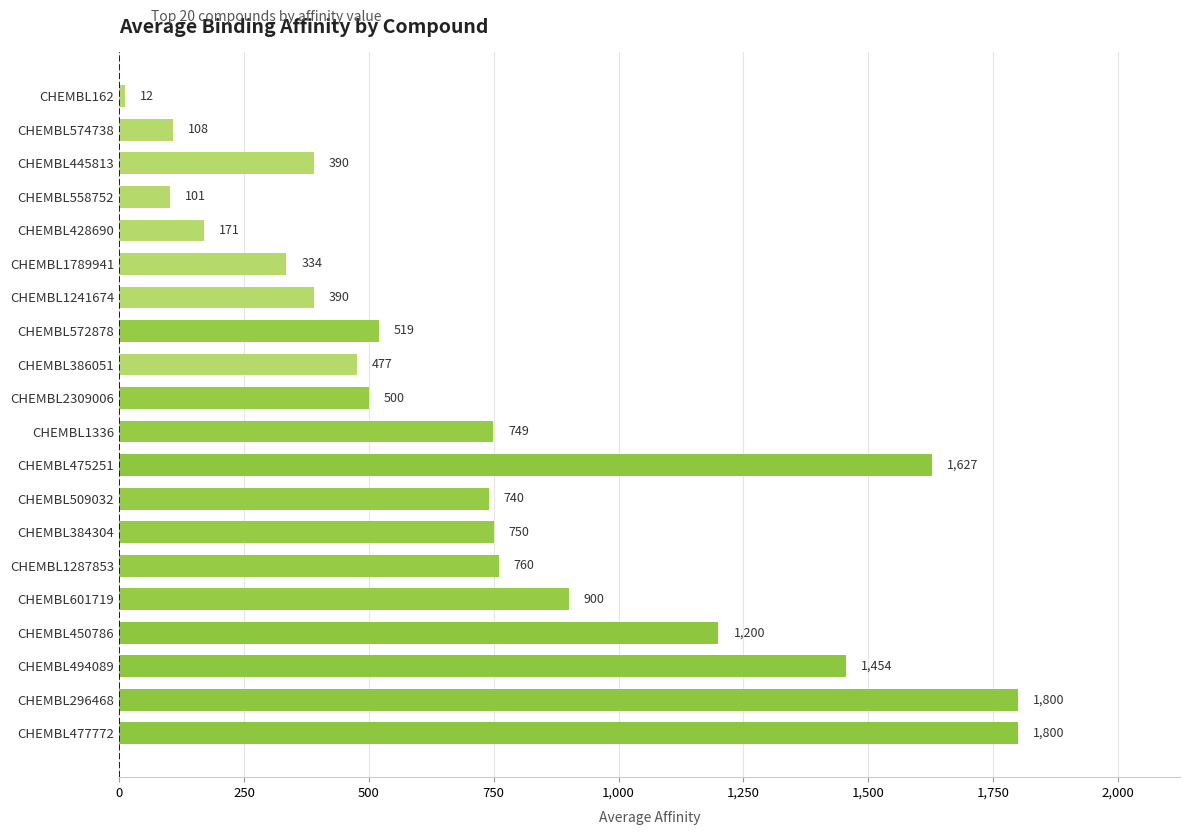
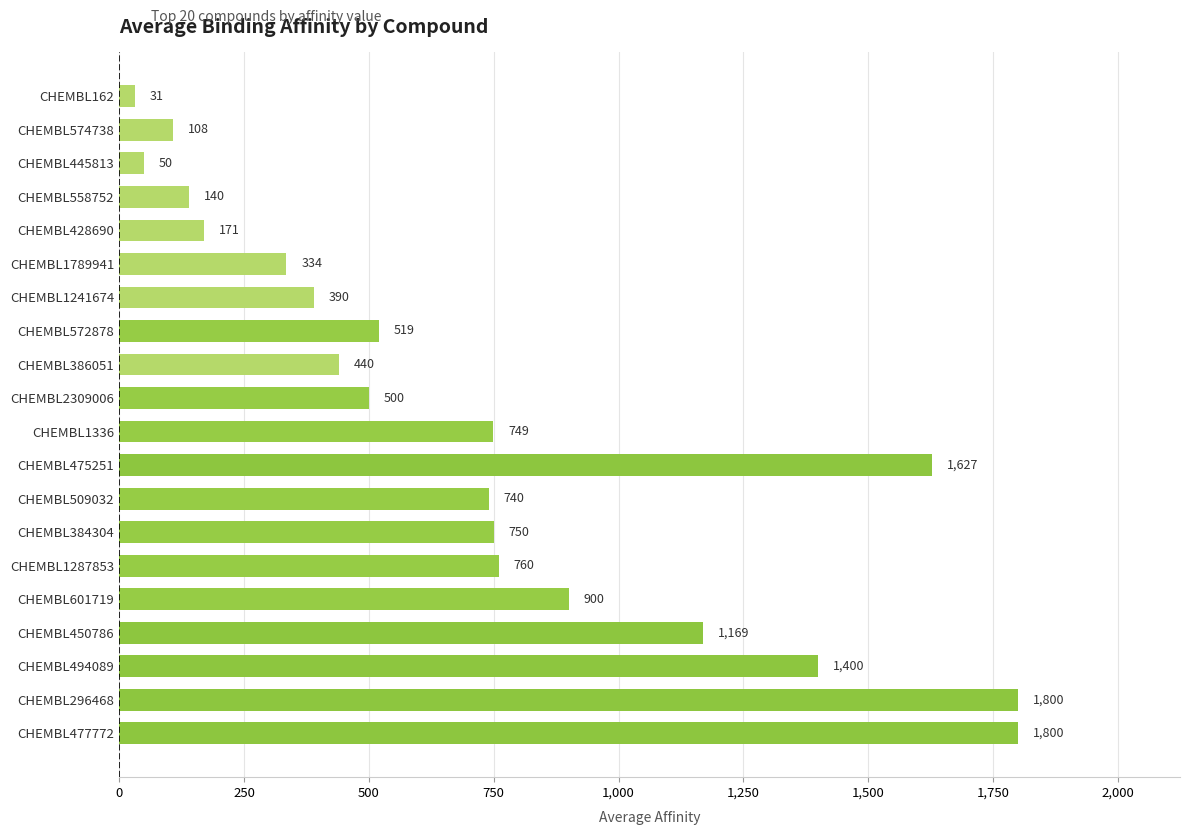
  {
-   "CHEMBL162": "12",
+   "CHEMBL162": "31",
    "CHEMBL574738": "108",
-   "CHEMBL445813": "390",
-   "CHEMBL558752": "101",
+   "CHEMBL445813": "50",
+   "CHEMBL558752": "140",
    "CHEMBL428690": "171",
    "CHEMBL1789941": "334",
    "CHEMBL1241674": "390",
    "CHEMBL572878": "519",
-   "CHEMBL386051": "477",
+   "CHEMBL386051": "440",
    "CHEMBL2309006": "500",
    "CHEMBL1336": "749",
    "CHEMBL475251": "1,627",
    "CHEMBL509032": "740",
    "CHEMBL384304": "750",
    "CHEMBL1287853": "760",
    "CHEMBL601719": "900",
-   "CHEMBL450786": "1,200",
-   "CHEMBL494089": "1,454",
+   "CHEMBL450786": "1,169",
+   "CHEMBL494089": "1,400",
    "CHEMBL296468": "1,800",
    "CHEMBL477772": "1,800"
  }
